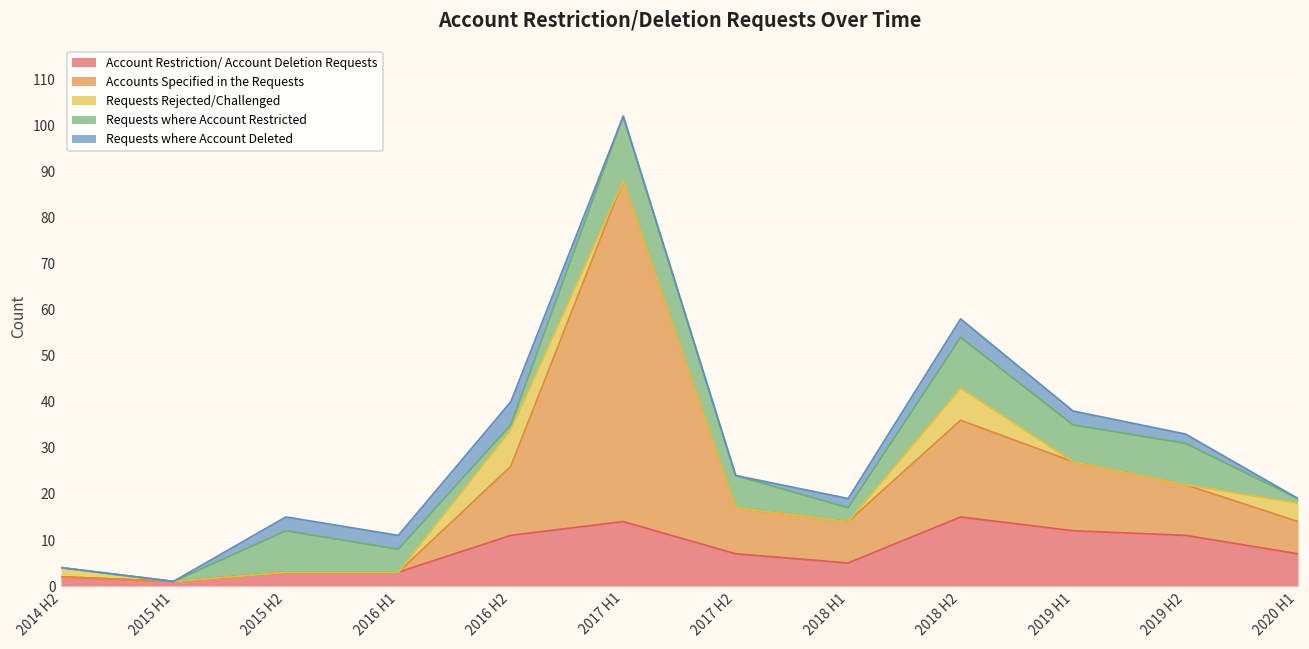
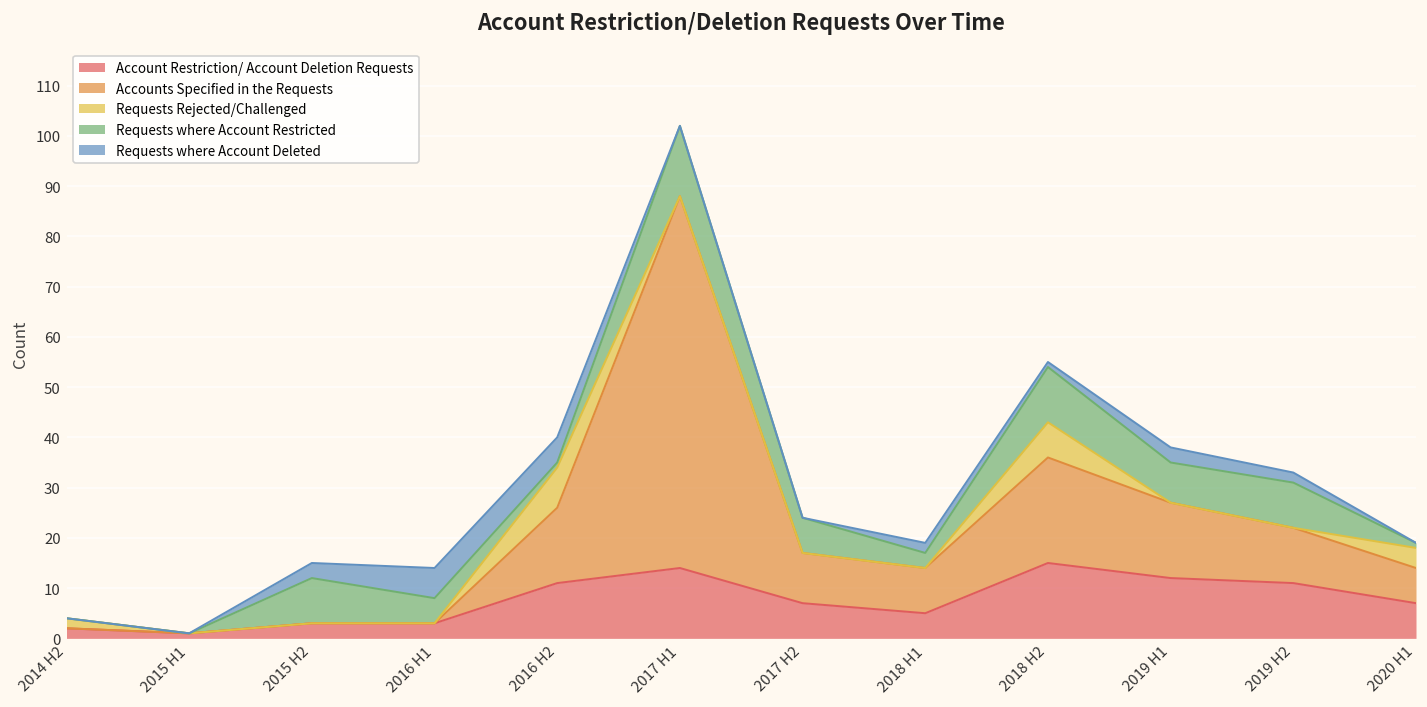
  {
    "Requests where Account Restricted": {
      "2015 H2": 9,
      "2016 H1": 5,
      "2016 H2": 1,
      "2018 H1": 3,
      "2018 H2": 11,
      "2019 H1": 8,
      "2019 H2": 9
    },
    "Requests where Account Deleted": {
      "2015 H2": 3,
-     "2016 H1": 3,
+     "2016 H1": 6,
      "2016 H2": 5,
      "2018 H1": 2,
-     "2018 H2": 4,
+     "2018 H2": 1,
      "2019 H1": 3,
      "2019 H2": 2
    }
  }
